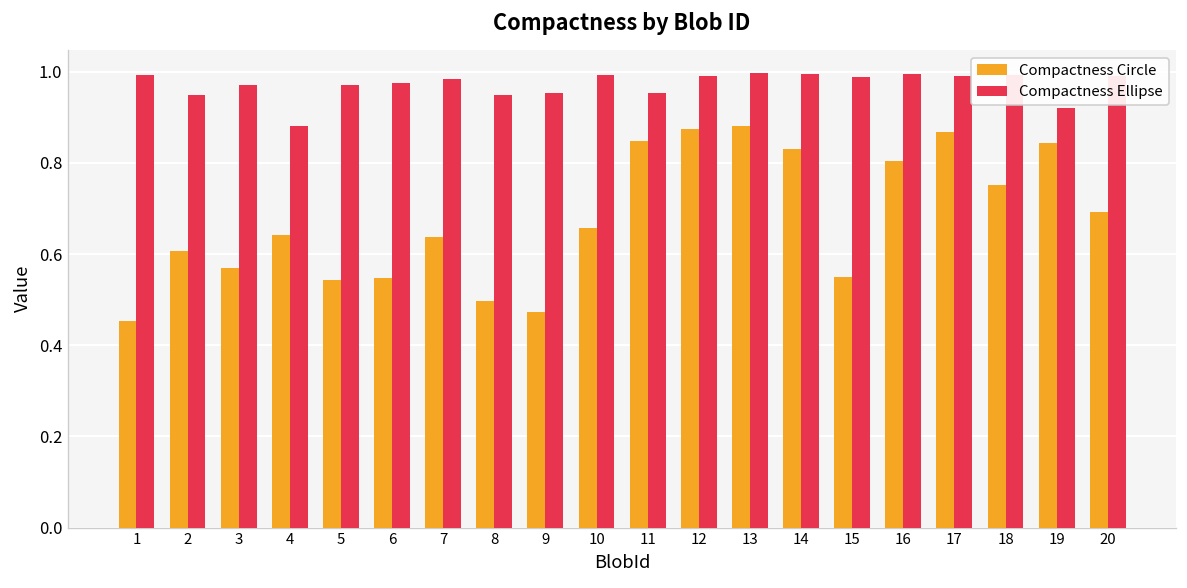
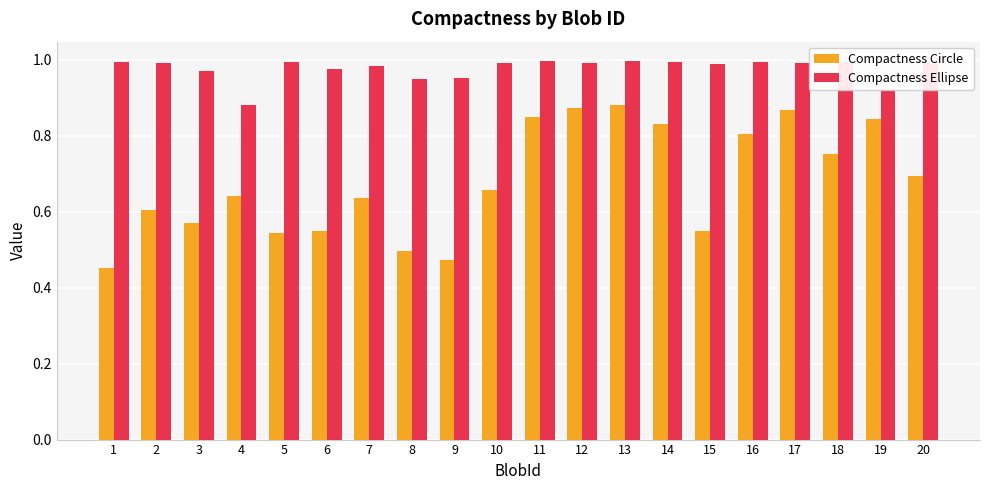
  {
    "Compactness Circle": {
      "1": 0.45,
      "2": 0.61,
      "3": 0.57,
      "4": 0.64,
      "5": 0.54,
      "6": 0.55,
      "7": 0.64,
      "8": 0.50,
      "9": 0.47,
      "10": 0.66,
      "11": 0.85,
      "12": 0.87,
      "13": 0.88,
      "14": 0.83,
      "15": 0.55,
      "16": 0.80,
      "17": 0.87,
      "18": 0.75,
      "19": 0.84,
      "20": 0.69
    },
    "Compactness Ellipse": {
      "1": 0.99,
-     "2": 0.95,
+     "2": 0.99,
      "3": 0.97,
      "4": 0.88,
-     "5": 0.97,
+     "5": 0.99,
      "6": 0.97,
      "7": 0.98,
      "8": 0.95,
      "9": 0.95,
      "10": 0.99,
-     "11": 0.95,
+     "11": 1.00,
      "12": 0.99,
      "13": 1.00,
      "14": 0.99,
      "15": 0.99,
      "16": 1.00,
      "17": 0.99
    }
  }
